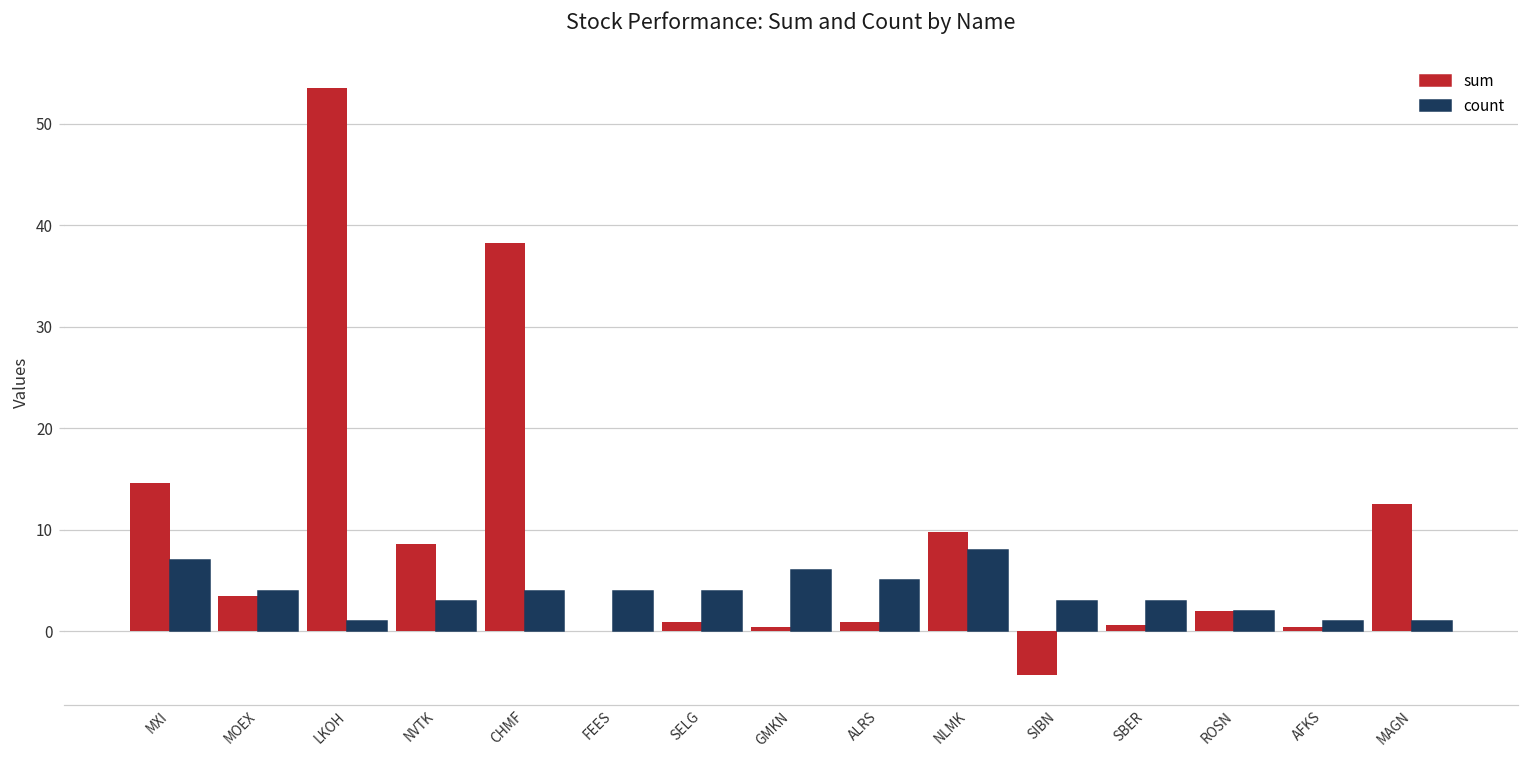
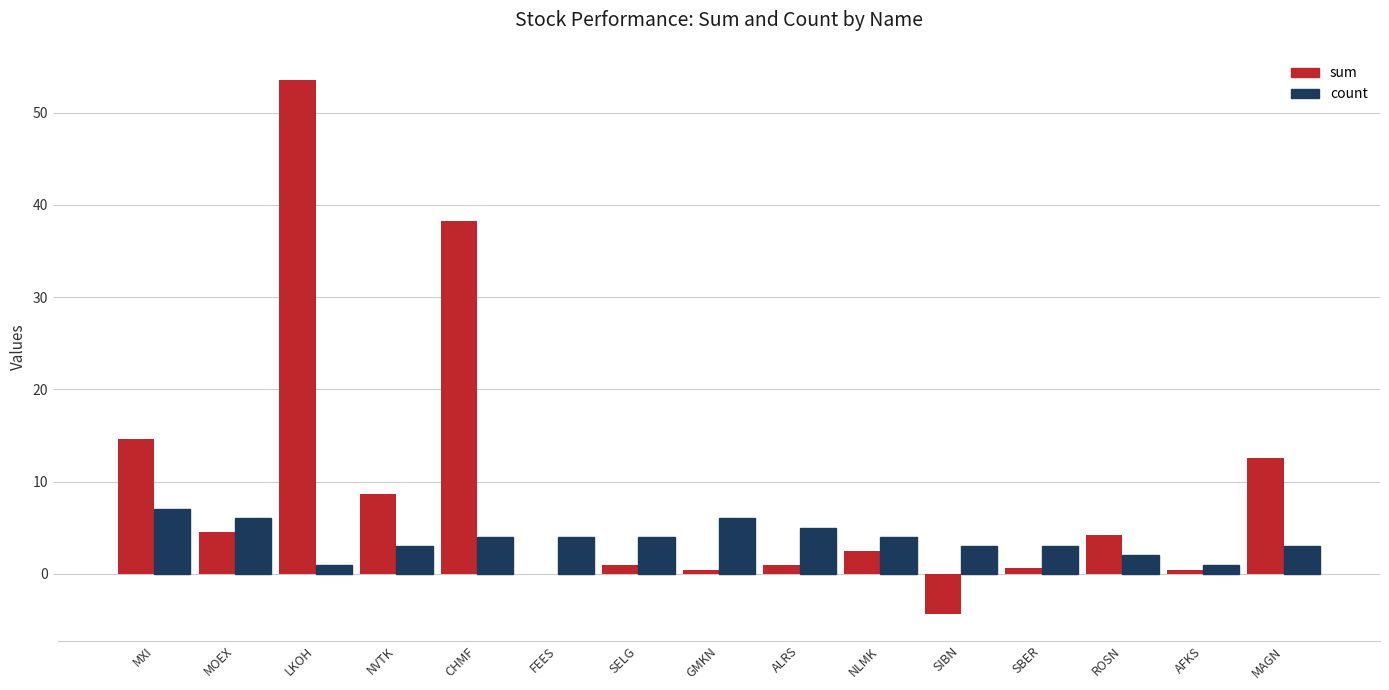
  {
    "sum": {
      "MXI": 15,
-     "MOEX": 3,
+     "MOEX": 5,
      "LKOH": 54,
      "NVTK": 9,
      "CHMF": 38,
      "SELG": 1,
      "GMKN": 0,
      "ALRS": 1,
-     "NLMK": 10,
+     "NLMK": 2,
      "SIBN": -4,
      "SBER": 1,
-     "ROSN": 2,
+     "ROSN": 4,
      "AFKS": 0,
      "MAGN": 13
    },
    "count": {
      "MXI": 7,
-     "MOEX": 4,
+     "MOEX": 6,
      "LKOH": 1,
      "NVTK": 3,
      "CHMF": 4,
      "FEES": 4,
      "SELG": 4,
      "GMKN": 6,
      "ALRS": 5,
-     "NLMK": 8,
+     "NLMK": 4,
      "SIBN": 3,
      "SBER": 3,
      "ROSN": 2,
      "AFKS": 1,
-     "MAGN": 1
+     "MAGN": 3
    }
  }
